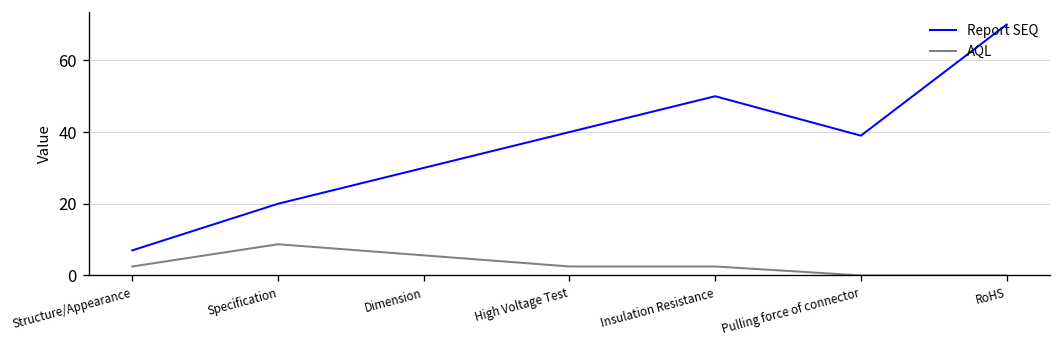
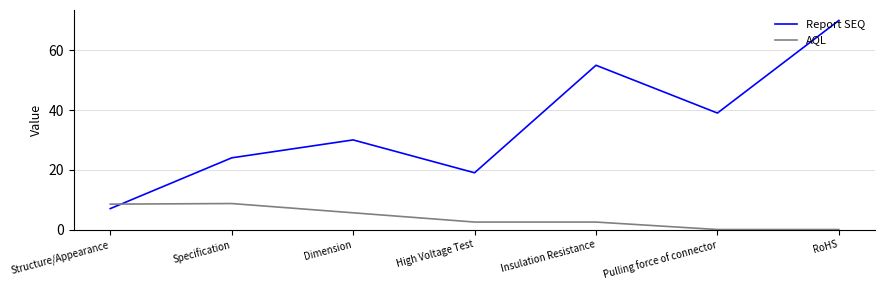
  {
    "Report SEQ": {
      "Structure/Appearance": 7,
-     "Specification": 20,
+     "Specification": 24,
      "Dimension": 30,
-     "High Voltage Test": 40,
-     "Insulation Resistance": 50,
+     "High Voltage Test": 19,
+     "Insulation Resistance": 55,
      "Pulling force of connector": 39,
      "RoHS": 70
    },
    "AQL": {
-     "Structure/Appearance": 3,
+     "Structure/Appearance": 9,
      "Specification": 9,
      "Dimension": 6,
      "High Voltage Test": 3,
      "Insulation Resistance": 3,
      "Pulling force of connector": 0,
      "RoHS": 0
    }
  }
